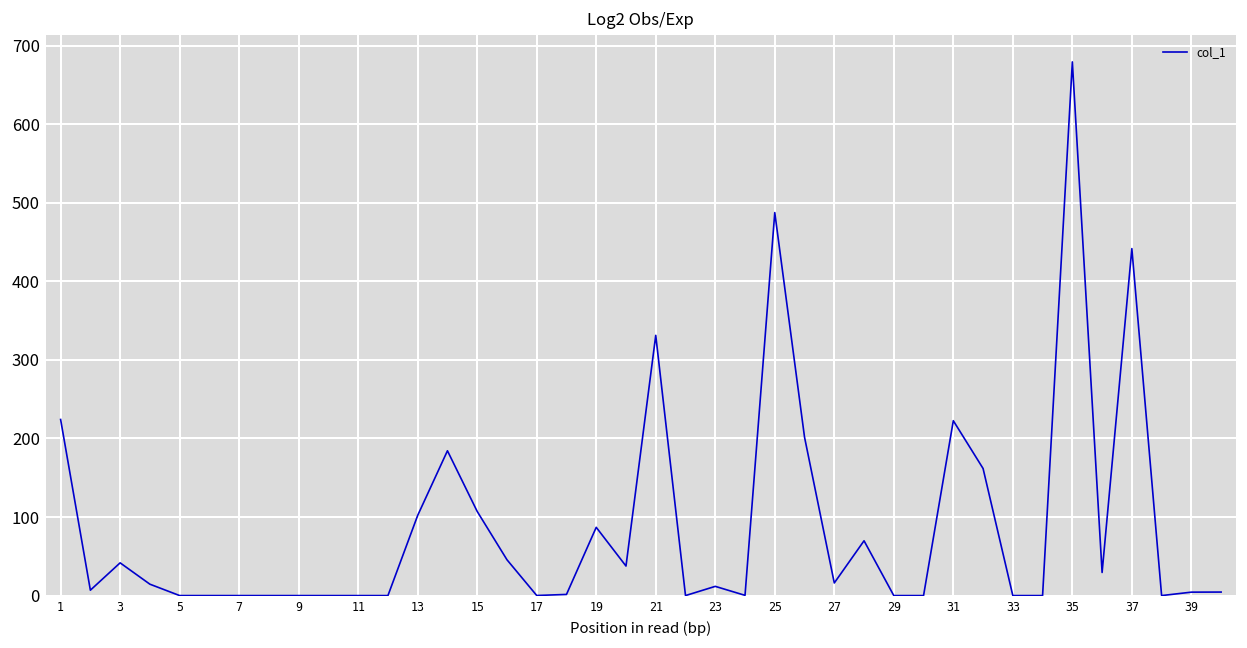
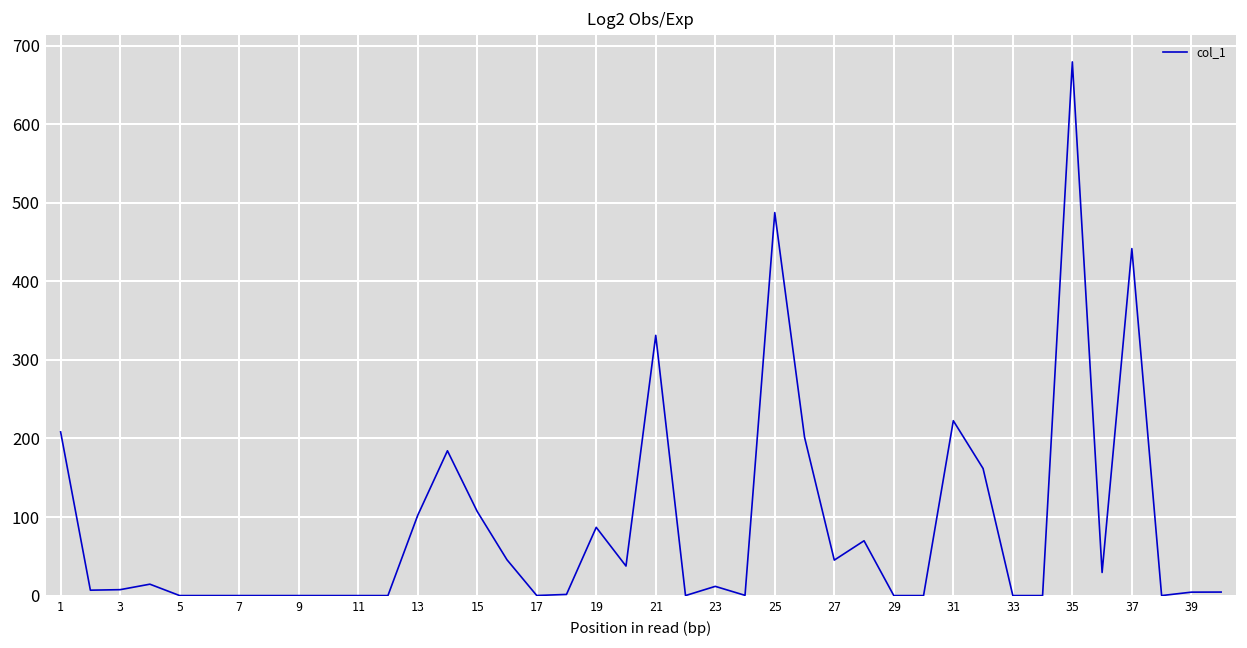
  {
-   "1": 220,
-   "3": 40,
+   "1": 210,
+   "3": 10,
    "5": 0,
    "7": 0,
    "9": 0,
    "11": 0,
    "13": 100,
    "15": 110,
    "17": 0,
    "19": 90,
    "21": 330,
    "23": 10,
    "25": 490,
-   "27": 20,
+   "27": 50,
    "29": 0,
    "31": 220,
    "33": 0,
    "35": 680,
    "37": 440,
    "39": 0
  }
